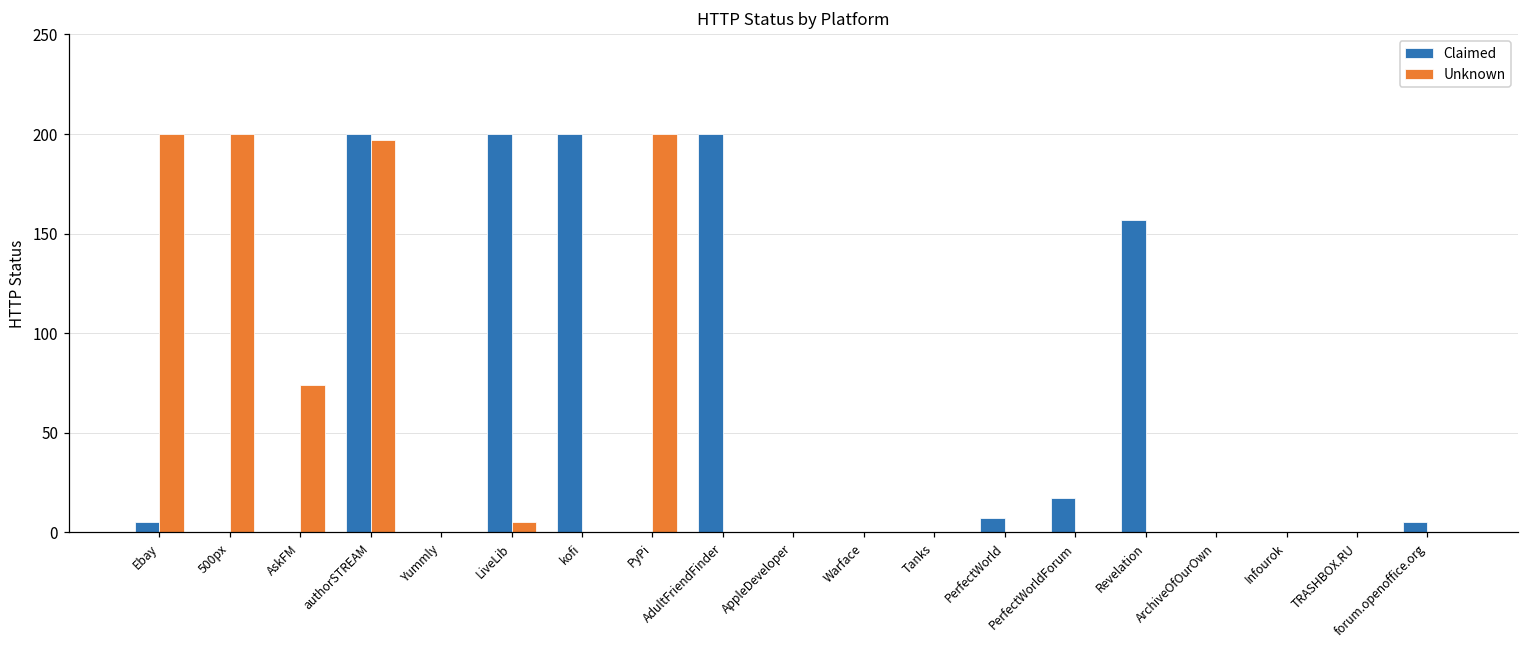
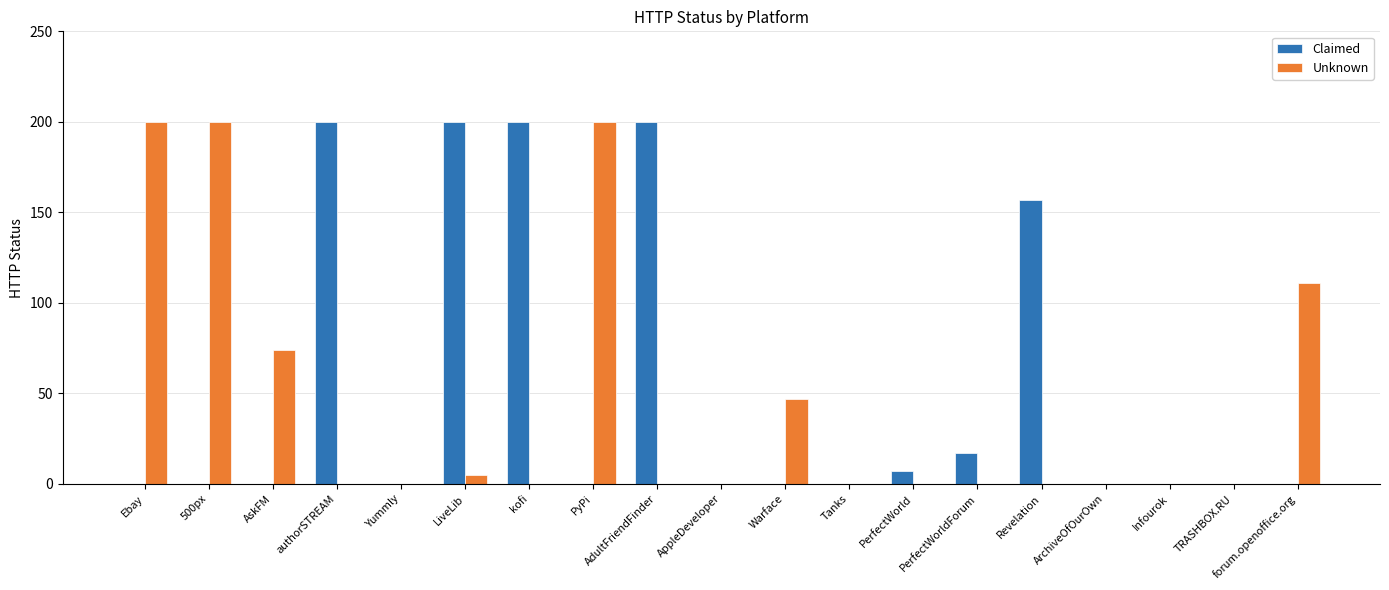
  {
    "Claimed": {
-     "Ebay": 5,
+     "Ebay": 0,
      "500px": 0,
      "AskFM": 0,
      "authorSTREAM": 200,
      "Yummly": 0,
      "LiveLib": 200,
      "kofi": 200,
      "PyPi": 0,
      "AdultFriendFinder": 200,
      "AppleDeveloper": 0,
      "Warface": 0,
      "Tanks": 0,
      "PerfectWorld": 7,
      "PerfectWorldForum": 17,
      "Revelation": 157,
      "ArchiveOfOurOwn": 0,
      "Infourok": 0,
      "TRASHBOX.RU": 0,
-     "forum.openoffice.org": 5
+     "forum.openoffice.org": 0
    },
    "Unknown": {
      "Ebay": 200,
      "500px": 200,
      "AskFM": 74,
-     "authorSTREAM": 197,
+     "authorSTREAM": 0,
      "Yummly": 0,
      "LiveLib": 5,
      "kofi": 0,
      "PyPi": 200,
      "AdultFriendFinder": 0,
      "AppleDeveloper": 0,
-     "Warface": 0,
+     "Warface": 47,
      "Tanks": 0,
      "PerfectWorld": 0,
      "PerfectWorldForum": 0,
      "Revelation": 0,
      "ArchiveOfOurOwn": 0,
      "Infourok": 0,
      "TRASHBOX.RU": 0,
-     "forum.openoffice.org": 0
+     "forum.openoffice.org": 111
    }
  }
